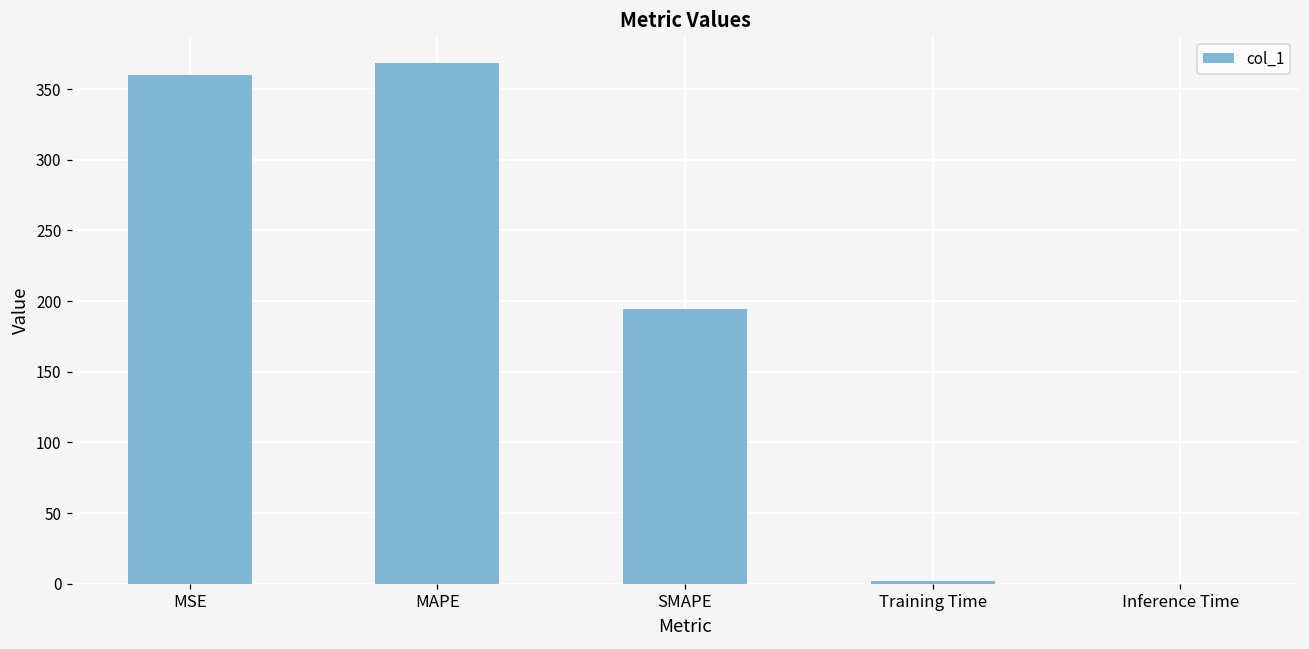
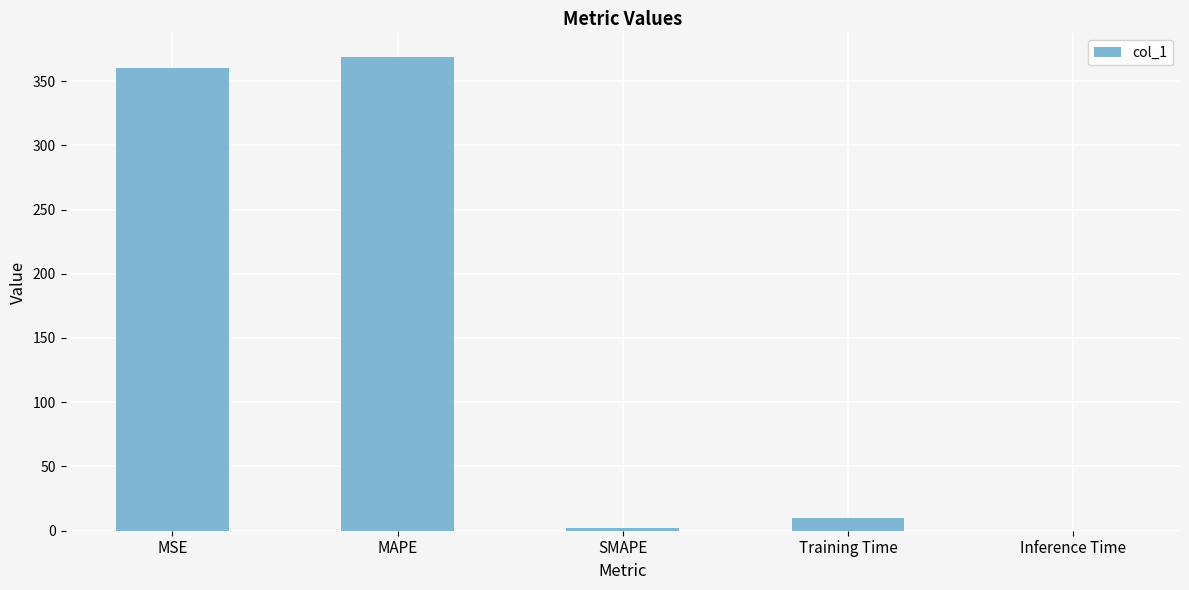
  {
    "MSE": 360,
    "MAPE": 369,
-   "SMAPE": 194,
-   "Training Time": 2
+   "SMAPE": 2,
+   "Training Time": 10
  }
